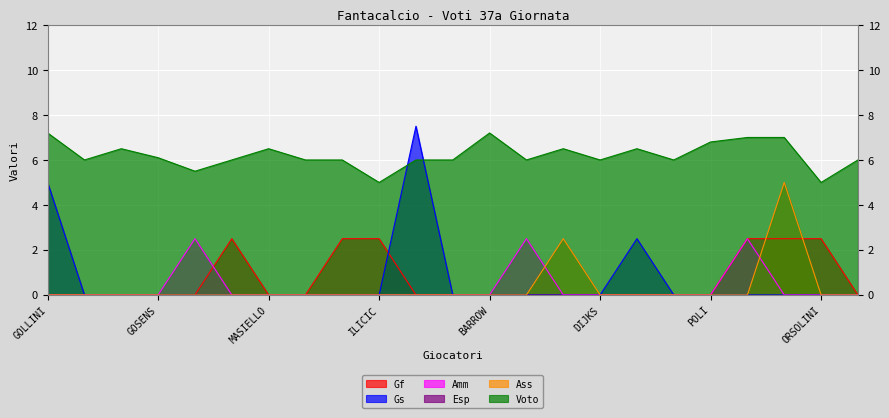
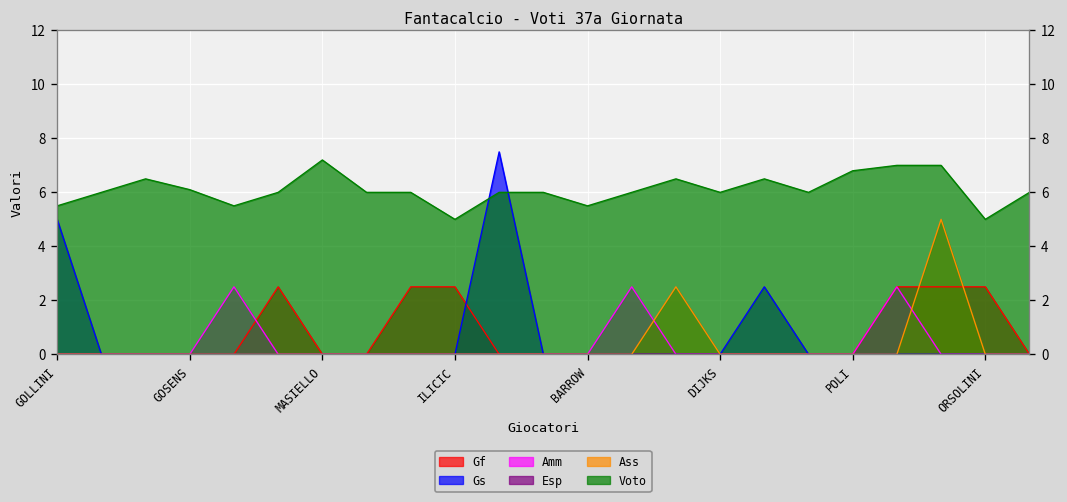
  {
    "Gf": {
      "ILICIC": 2.5,
      "ORSOLINI": 2.5
    },
    "Gs": {
      "GOLLINI": 5.0
    },
    "Voto": {
-     "GOLLINI": 7.2,
+     "GOLLINI": 5.5,
      "GOSENS": 6.1,
-     "MASIELLO": 6.5,
+     "MASIELLO": 7.2,
      "ILICIC": 5.0,
-     "BARROW": 7.2,
+     "BARROW": 5.5,
      "DIJKS": 6.0,
      "POLI": 6.8,
      "ORSOLINI": 5.0
    }
  }
